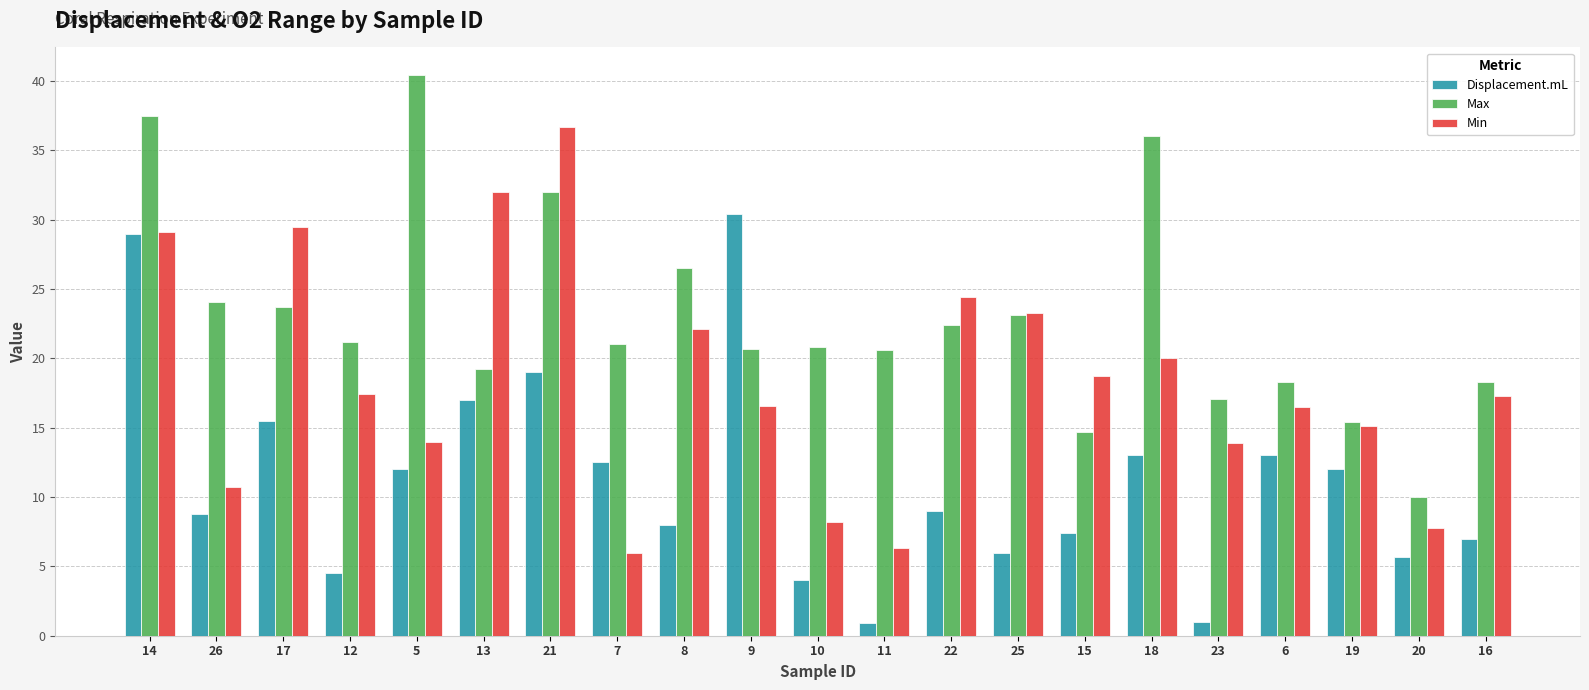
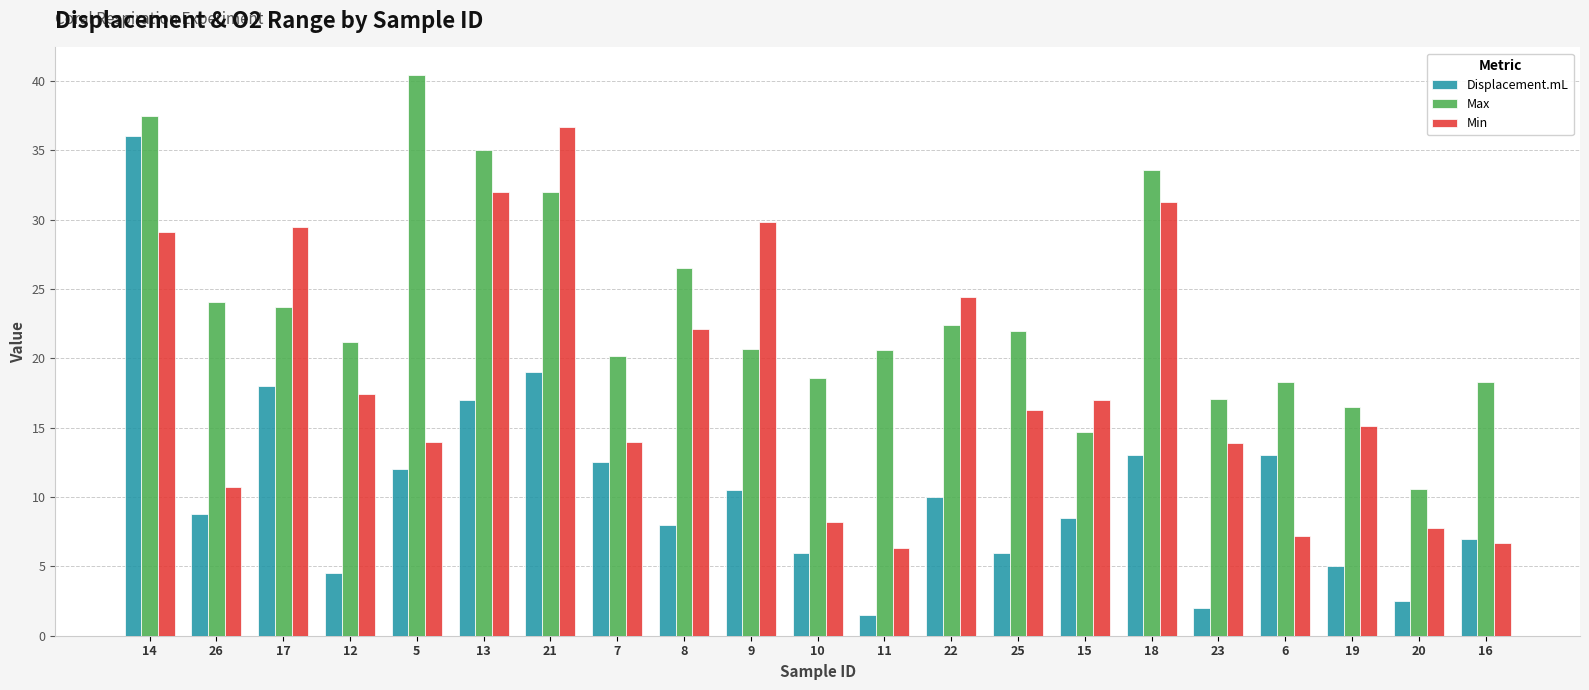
  {
    "Displacement.mL": {
-     "14": 29,
+     "14": 36,
      "26": 8.8,
-     "17": 15.5,
+     "17": 18.0,
      "12": 4.5,
      "5": 12.0,
      "13": 17.0,
      "21": 19.0,
      "7": 12.5,
      "8": 8.0,
-     "9": 30.4,
-     "10": 4,
-     "11": 0.9,
-     "22": 9,
+     "9": 10.5,
+     "10": 6,
+     "11": 1.5,
+     "22": 10,
      "25": 6.0,
-     "15": 7.4,
+     "15": 8.5,
      "18": 13.0,
-     "23": 1,
+     "23": 2,
      "6": 13.0,
-     "19": 12,
-     "20": 5.7,
+     "19": 5,
+     "20": 2.5,
      "16": 7.0
    },
    "Max": {
      "14": 37.5,
      "26": 24.1,
      "17": 23.7,
      "12": 21.2,
      "5": 40.4,
-     "13": 19.2,
+     "13": 35.0,
      "21": 32.0,
-     "7": 21.0,
+     "7": 20.2,
      "8": 26.5,
      "9": 20.7,
-     "10": 20.8,
+     "10": 18.6,
      "11": 20.6,
      "22": 22.4,
-     "25": 23.1,
+     "25": 22.0,
      "15": 14.7,
-     "18": 36.0,
+     "18": 33.6,
      "23": 17.1,
      "6": 18.3,
-     "19": 15.4,
-     "20": 10.0,
+     "19": 16.5,
+     "20": 10.6,
      "16": 18.3
    },
    "Min": {
      "14": 29.1,
      "26": 10.7,
      "17": 29.5,
      "12": 17.4,
      "5": 14.0,
      "13": 32.0,
      "21": 36.7,
-     "7": 6,
+     "7": 14,
      "8": 22.1,
-     "9": 16.6,
+     "9": 29.8,
      "10": 8.2,
      "11": 6.3,
      "22": 24.4,
-     "25": 23.3,
-     "15": 18.7,
-     "18": 20.0,
+     "25": 16.3,
+     "15": 17.0,
+     "18": 31.3,
      "23": 13.9,
-     "6": 16.5,
+     "6": 7.2,
      "19": 15.1,
      "20": 7.8,
-     "16": 17.3
+     "16": 6.7
    }
  }
